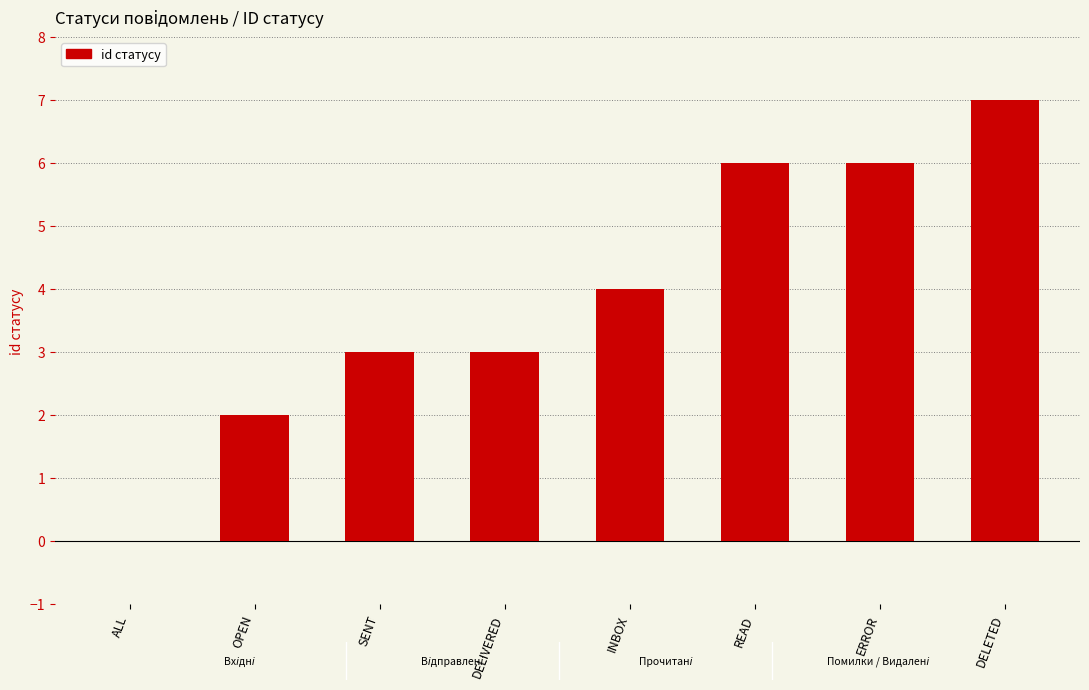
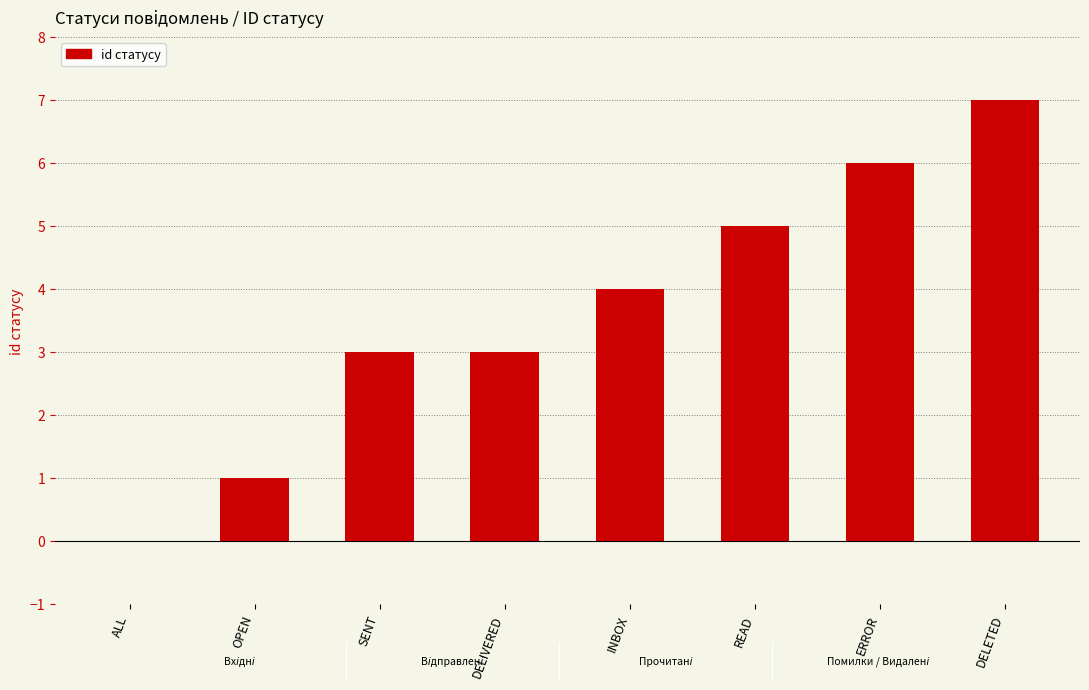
  {
    "ALL": 0,
-   "OPEN": 2,
+   "OPEN": 1,
    "SENT": 3,
-   "READ": 6,
+   "READ": 5,
    "DELETED": 7
  }
